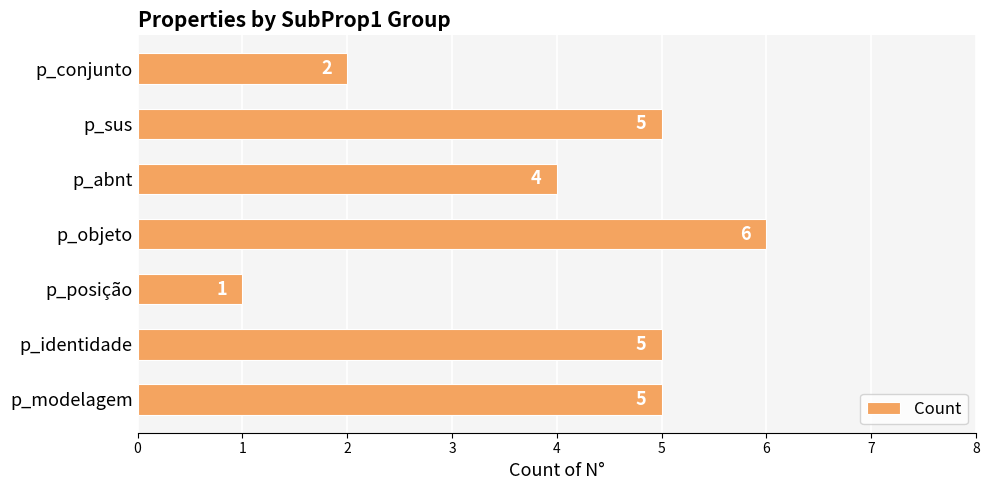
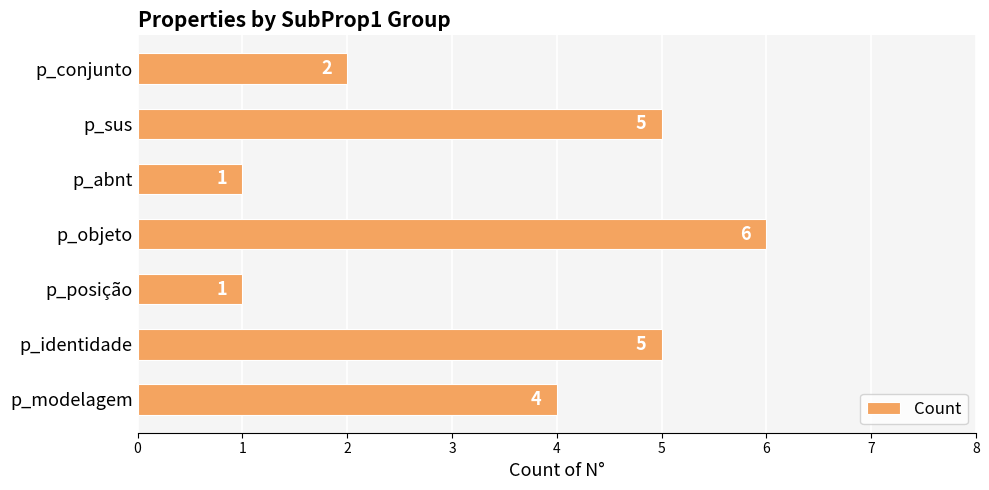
  {
    "p_conjunto": 2,
    "p_sus": 5,
-   "p_abnt": 4,
+   "p_abnt": 1,
    "p_objeto": 6,
    "p_posição": 1,
    "p_identidade": 5,
-   "p_modelagem": 5
+   "p_modelagem": 4
  }
